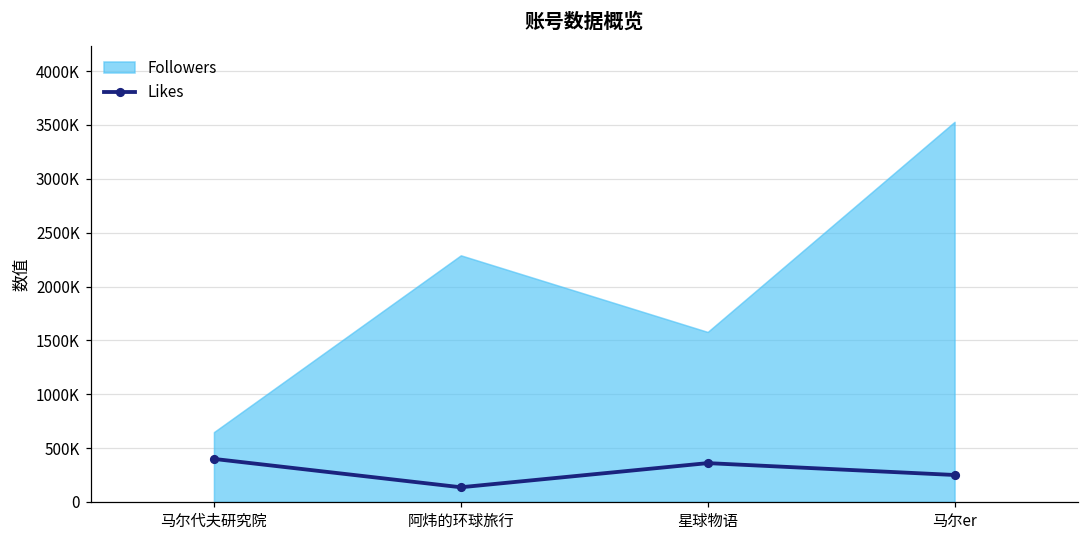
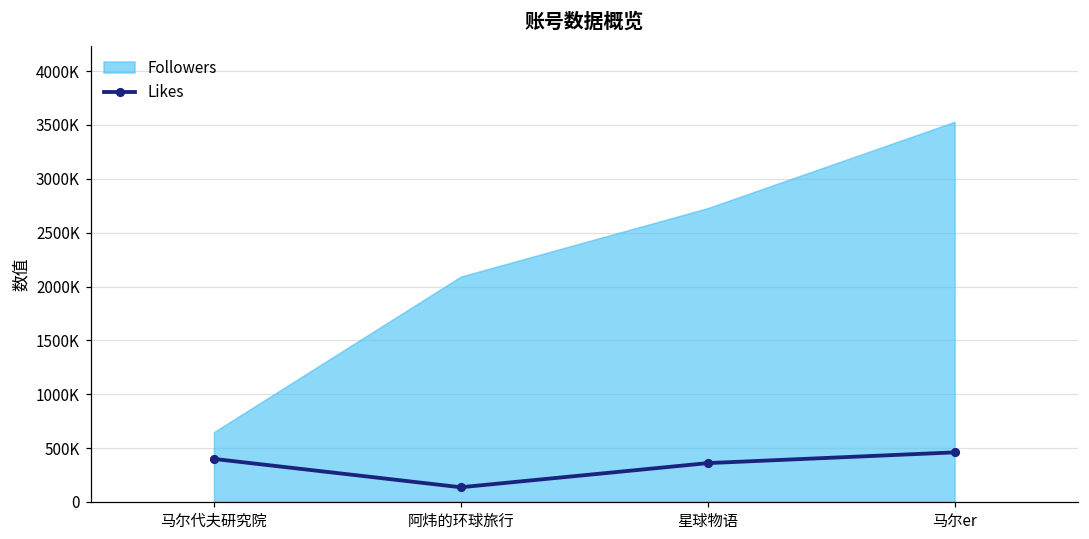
  {
    "Likes": {
      "马尔代夫研究院": 400000,
      "阿炜的环球旅行": 100000,
      "星球物语": 400000,
-     "马尔er": 200000
+     "马尔er": 500000
    },
    "Followers": {
      "马尔代夫研究院": 600000,
-     "阿炜的环球旅行": 2300000,
-     "星球物语": 1600000,
+     "阿炜的环球旅行": 2100000,
+     "星球物语": 2700000,
      "马尔er": 3500000
    }
  }
